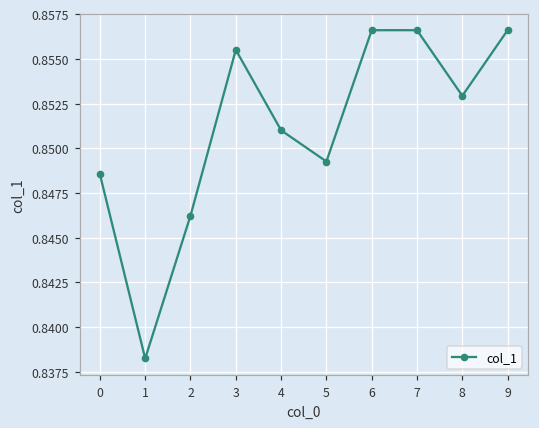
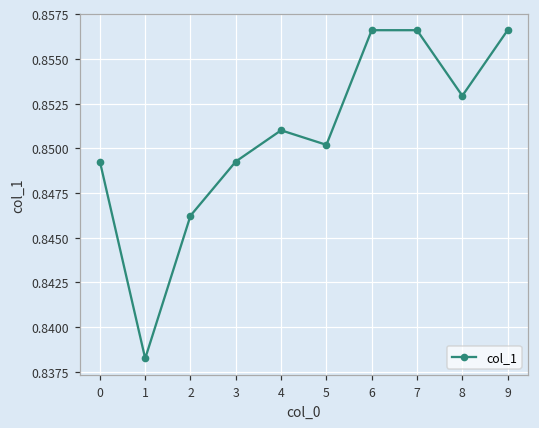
  {
-   "0": 0.8486,
+   "0": 0.8493,
    "1": 0.8382,
    "2": 0.8462,
-   "3": 0.8555,
+   "3": 0.8493,
    "4": 0.8510,
-   "5": 0.8493,
+   "5": 0.8502,
    "6": 0.8566,
    "7": 0.8566,
    "8": 0.8529,
    "9": 0.8566
  }
